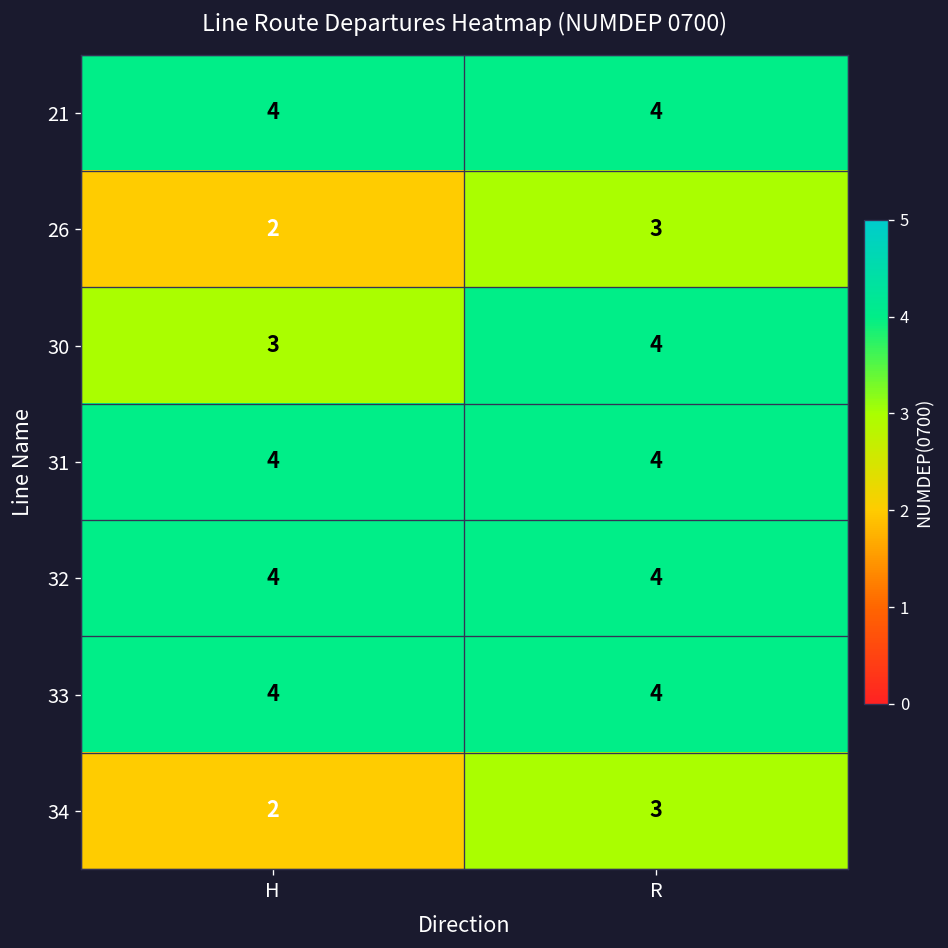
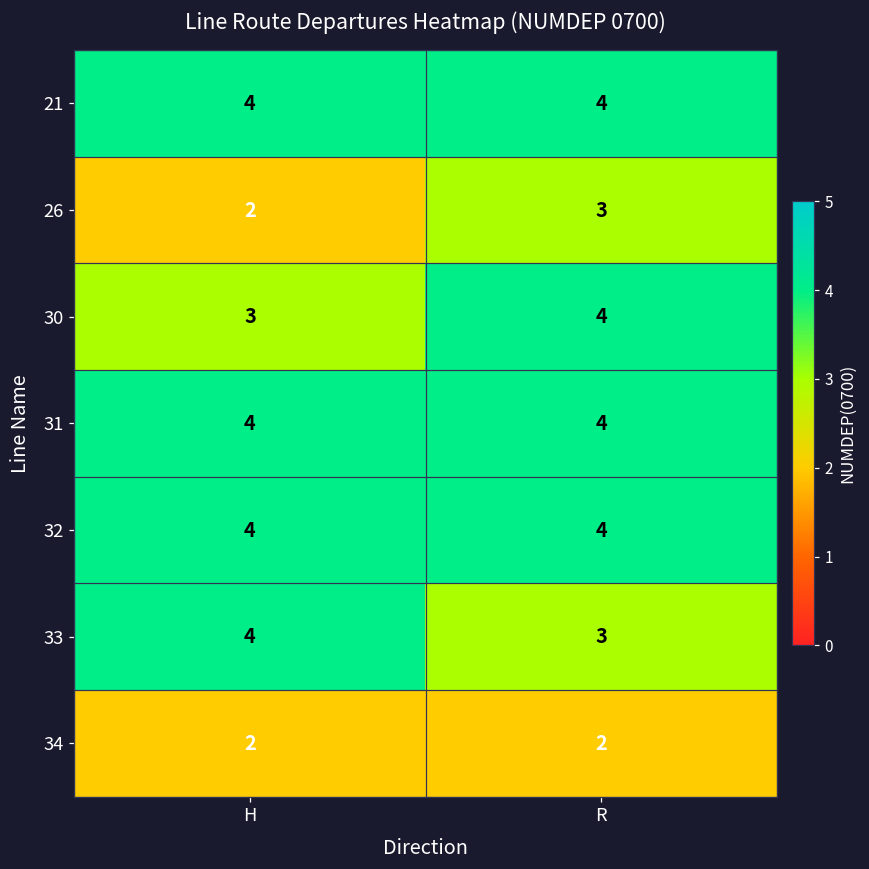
  {
    "21": {
      "H": 4,
      "R": 4
    },
    "26": {
      "H": 2,
      "R": 3
    },
    "30": {
      "H": 3,
      "R": 4
    },
    "31": {
      "H": 4,
      "R": 4
    },
    "32": {
      "H": 4,
      "R": 4
    },
    "33": {
      "H": 4,
-     "R": 4
+     "R": 3
    },
    "34": {
      "H": 2,
-     "R": 3
+     "R": 2
    }
  }
